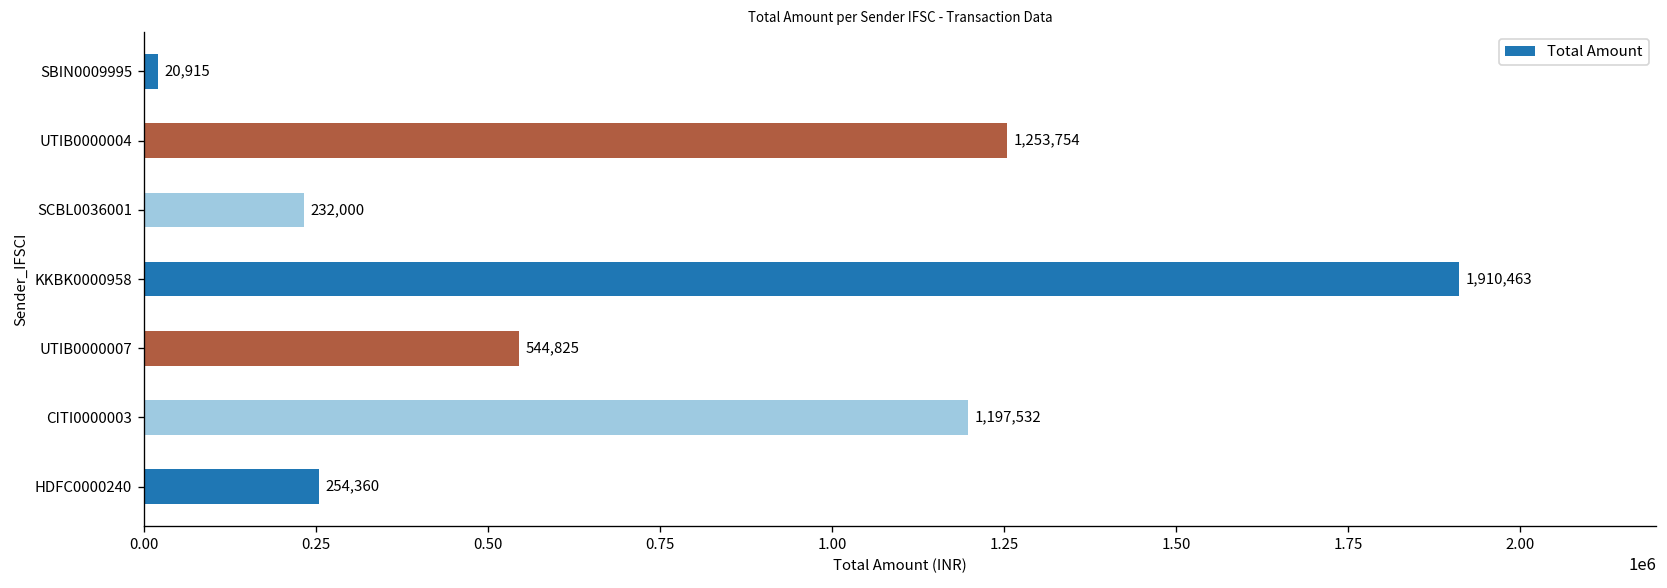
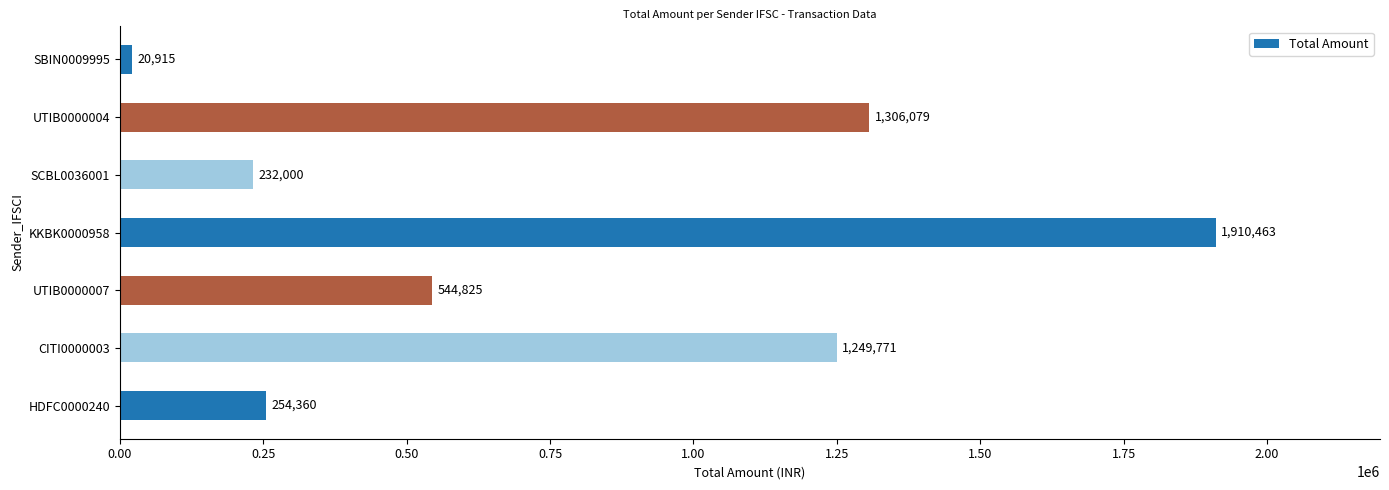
  {
    "SBIN0009995": "20,915",
-   "UTIB0000004": "1,253,754",
+   "UTIB0000004": "1,306,079",
    "SCBL0036001": "232,000",
    "KKBK0000958": "1,910,463",
    "UTIB0000007": "544,825",
-   "CITI0000003": "1,197,532",
+   "CITI0000003": "1,249,771",
    "HDFC0000240": "254,360"
  }
